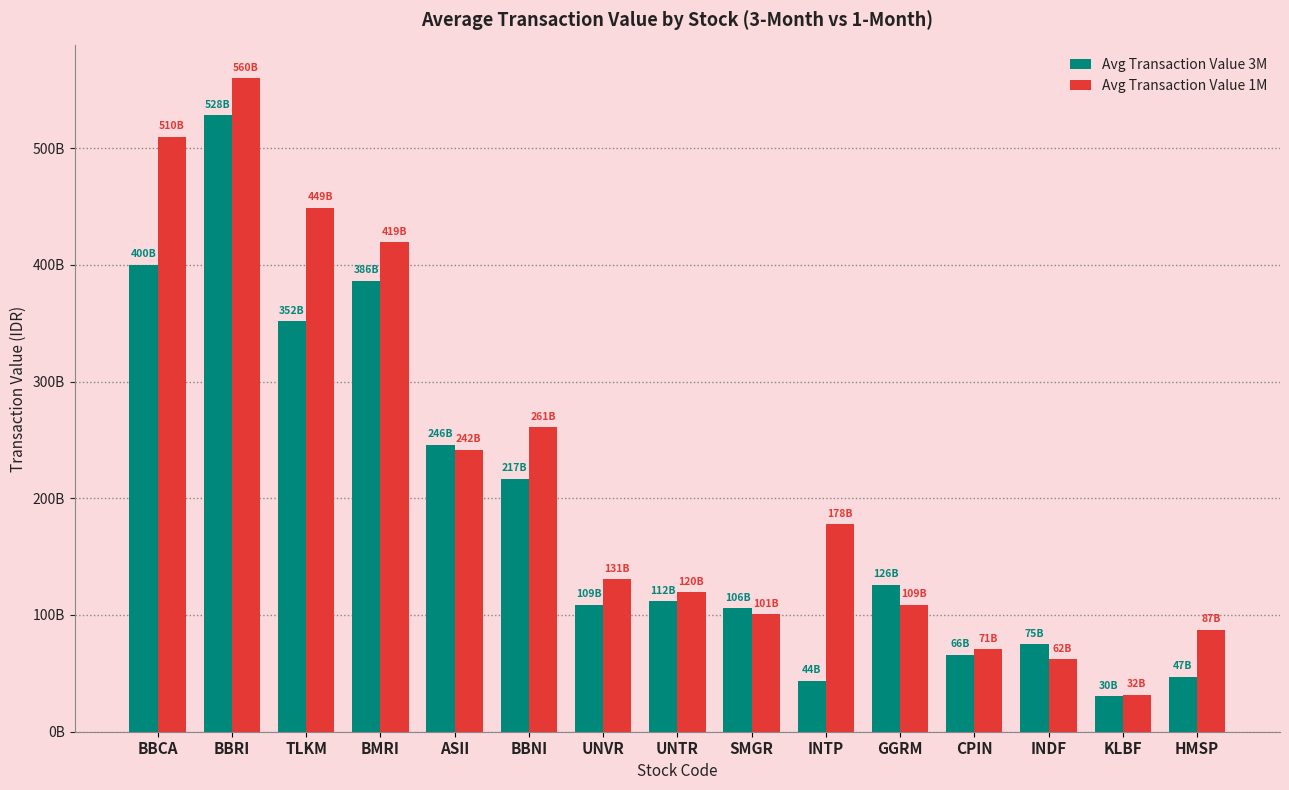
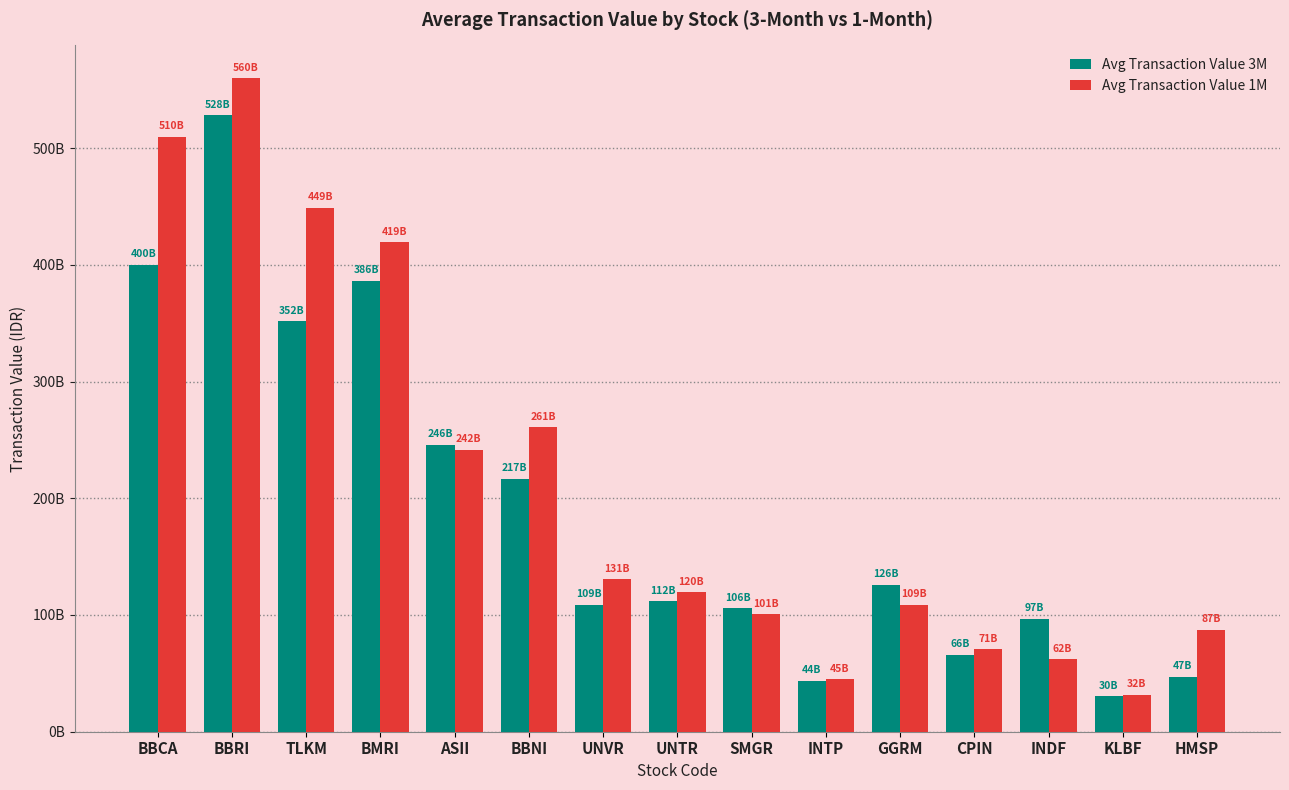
  {
    "Avg Transaction Value 3M": {
      "BBCA": "400B",
      "BBRI": "528B",
      "TLKM": "352B",
      "BMRI": "386B",
      "ASII": "246B",
      "BBNI": "217B",
      "UNVR": "109B",
      "UNTR": "112B",
      "SMGR": "106B",
      "INTP": "44B",
      "GGRM": "126B",
      "CPIN": "66B",
-     "INDF": "75B",
+     "INDF": "97B",
      "KLBF": "30B",
      "HMSP": "47B"
    },
    "Avg Transaction Value 1M": {
      "BBCA": "510B",
      "BBRI": "560B",
      "TLKM": "449B",
      "BMRI": "419B",
      "ASII": "242B",
      "BBNI": "261B",
      "UNVR": "131B",
      "UNTR": "120B",
      "SMGR": "101B",
-     "INTP": "178B",
+     "INTP": "45B",
      "GGRM": "109B",
      "CPIN": "71B",
      "INDF": "62B",
      "KLBF": "32B",
      "HMSP": "87B"
    }
  }
